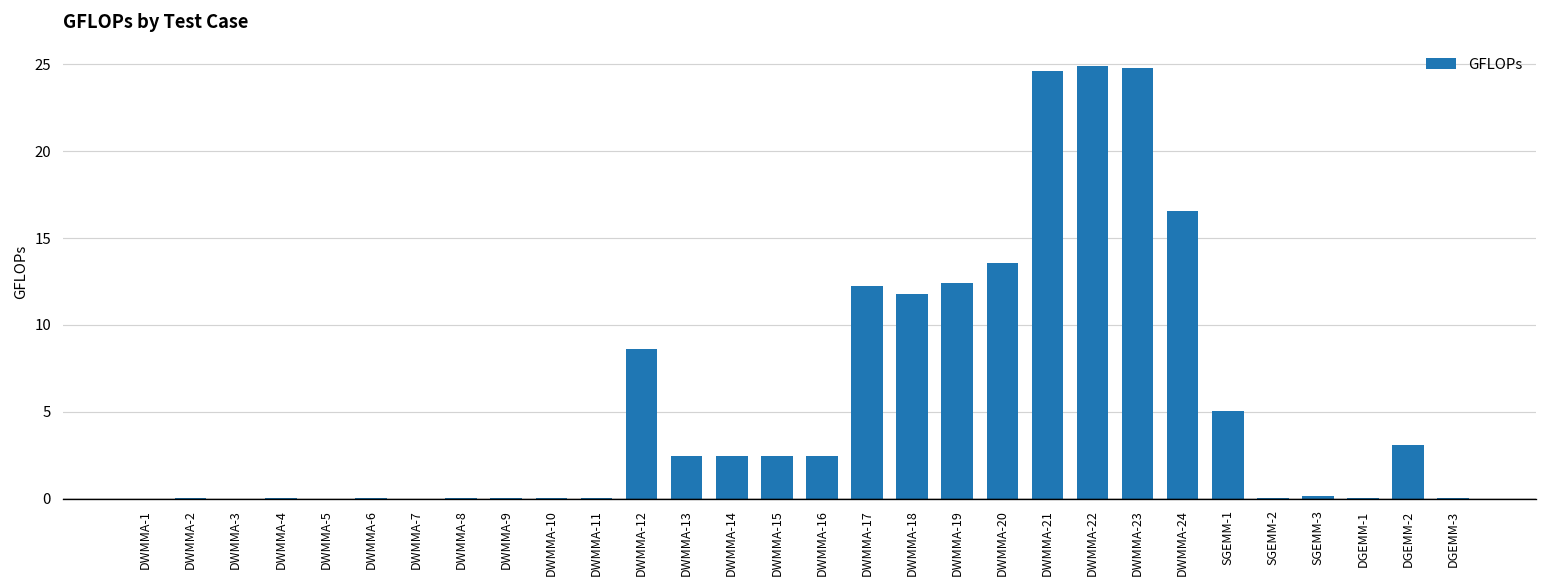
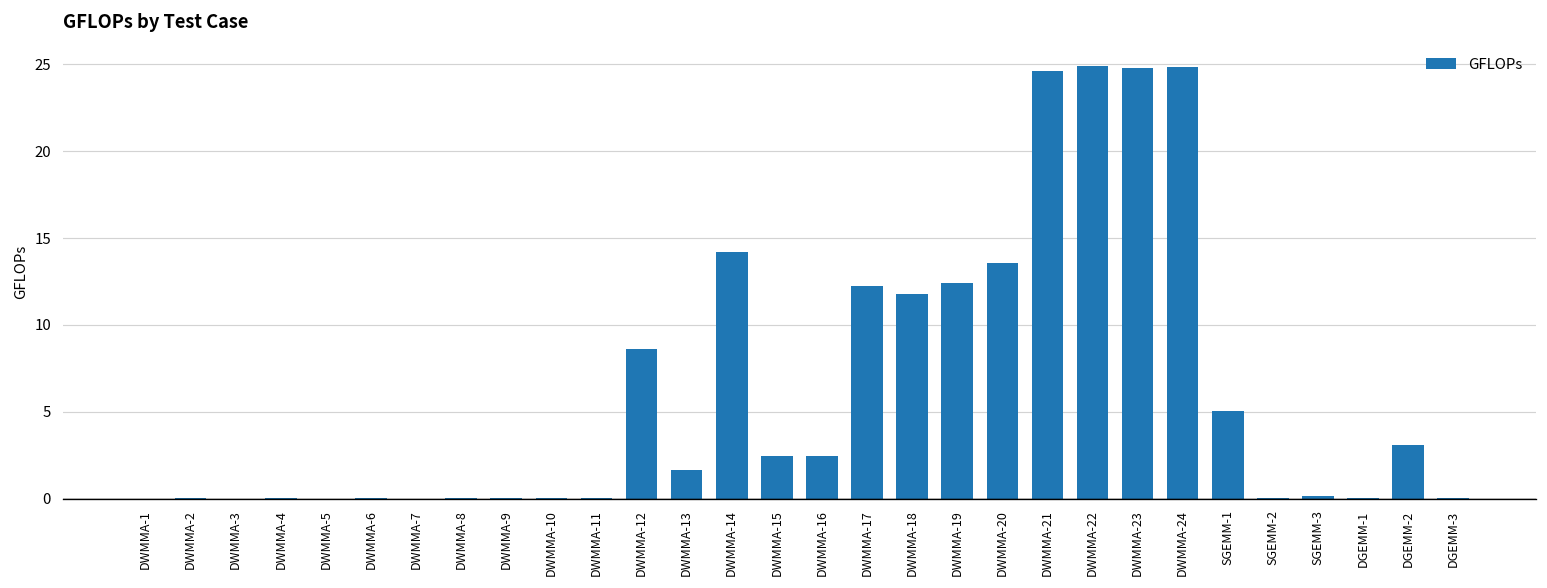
  {
    "DWMMA-12": 8.6,
-   "DWMMA-13": 2.5,
-   "DWMMA-14": 2.5,
+   "DWMMA-13": 1.6,
+   "DWMMA-14": 14.2,
    "DWMMA-15": 2.5,
    "DWMMA-16": 2.5,
    "DWMMA-17": 12.2,
    "DWMMA-18": 11.8,
    "DWMMA-19": 12.4,
    "DWMMA-20": 13.6,
    "DWMMA-21": 24.6,
    "DWMMA-22": 24.9,
    "DWMMA-23": 24.8,
-   "DWMMA-24": 16.5,
+   "DWMMA-24": 24.8,
    "SGEMM-1": 5.0,
    "DGEMM-2": 3.1
  }
